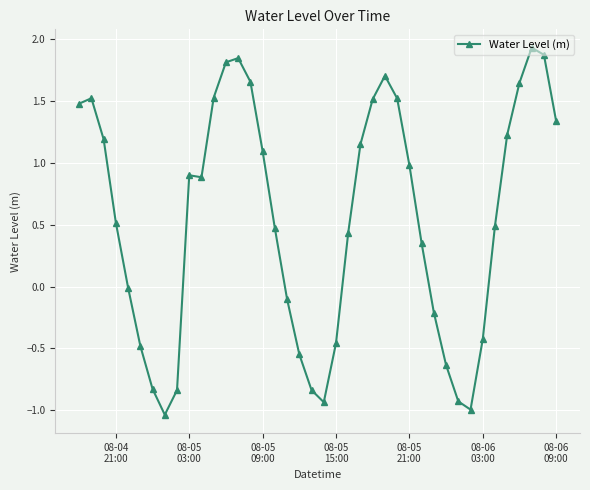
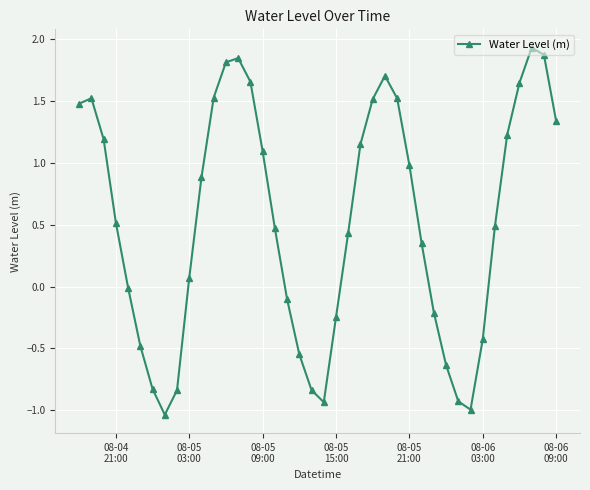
  {
    "08-04 21:00": 0.52,
-   "08-05 03:00": 0.90,
+   "08-05 03:00": 0.07,
    "08-05 09:00": 1.09,
-   "08-05 15:00": -0.46,
+   "08-05 15:00": -0.25,
    "08-05 21:00": 0.98,
    "08-06 03:00": -0.42,
    "08-06 09:00": 1.34
  }
